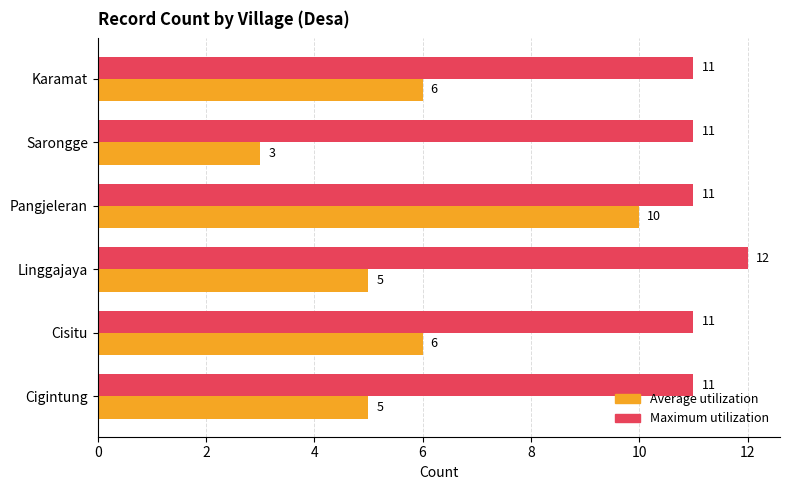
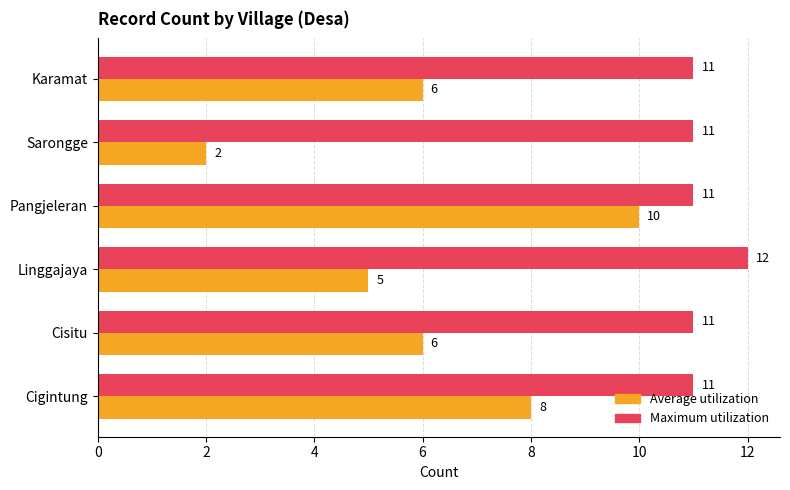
  {
    "Average utilization": {
      "Karamat": 6,
-     "Sarongge": 3,
+     "Sarongge": 2,
      "Pangjeleran": 10,
      "Linggajaya": 5,
      "Cisitu": 6,
-     "Cigintung": 5
+     "Cigintung": 8
    },
    "Maximum utilization": {
      "Karamat": 11,
      "Sarongge": 11,
      "Pangjeleran": 11,
      "Linggajaya": 12,
      "Cisitu": 11,
      "Cigintung": 11
    }
  }
